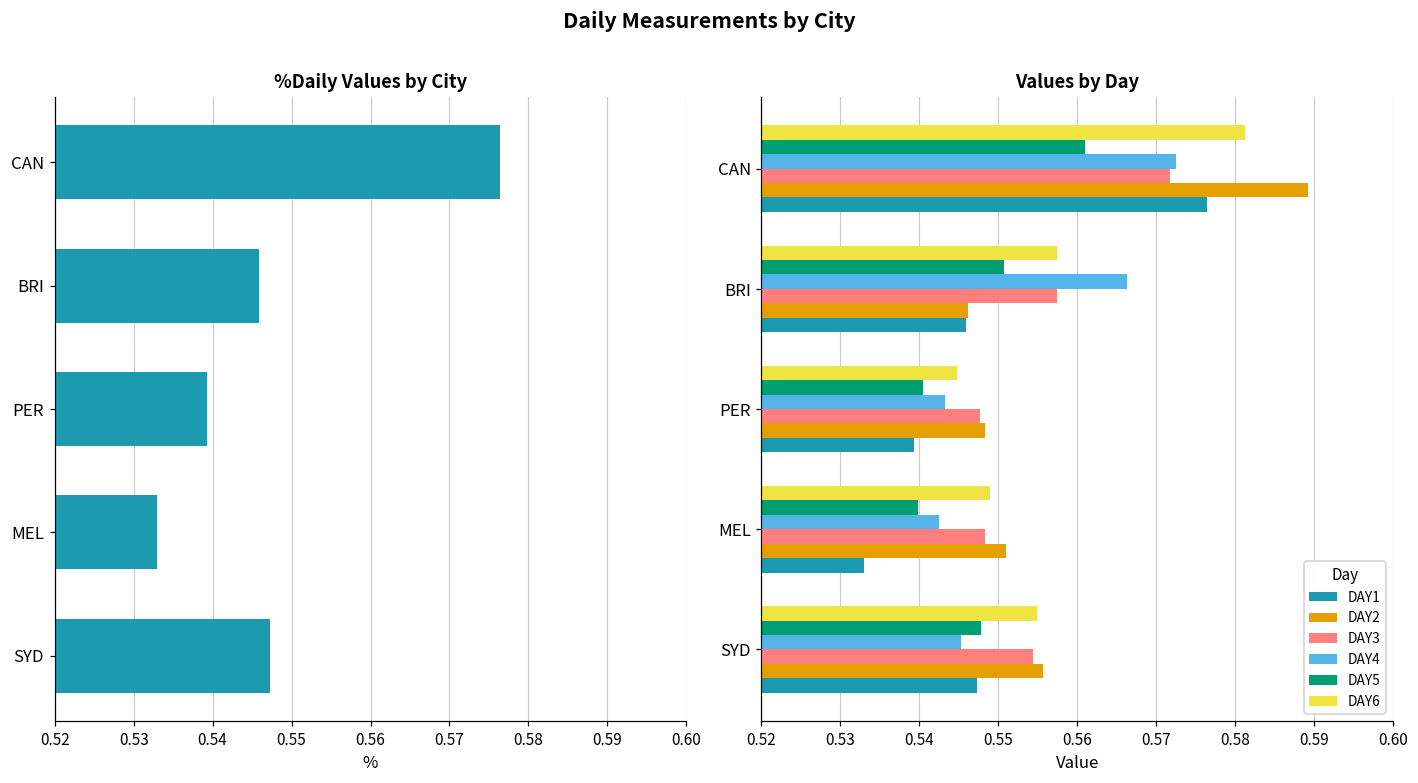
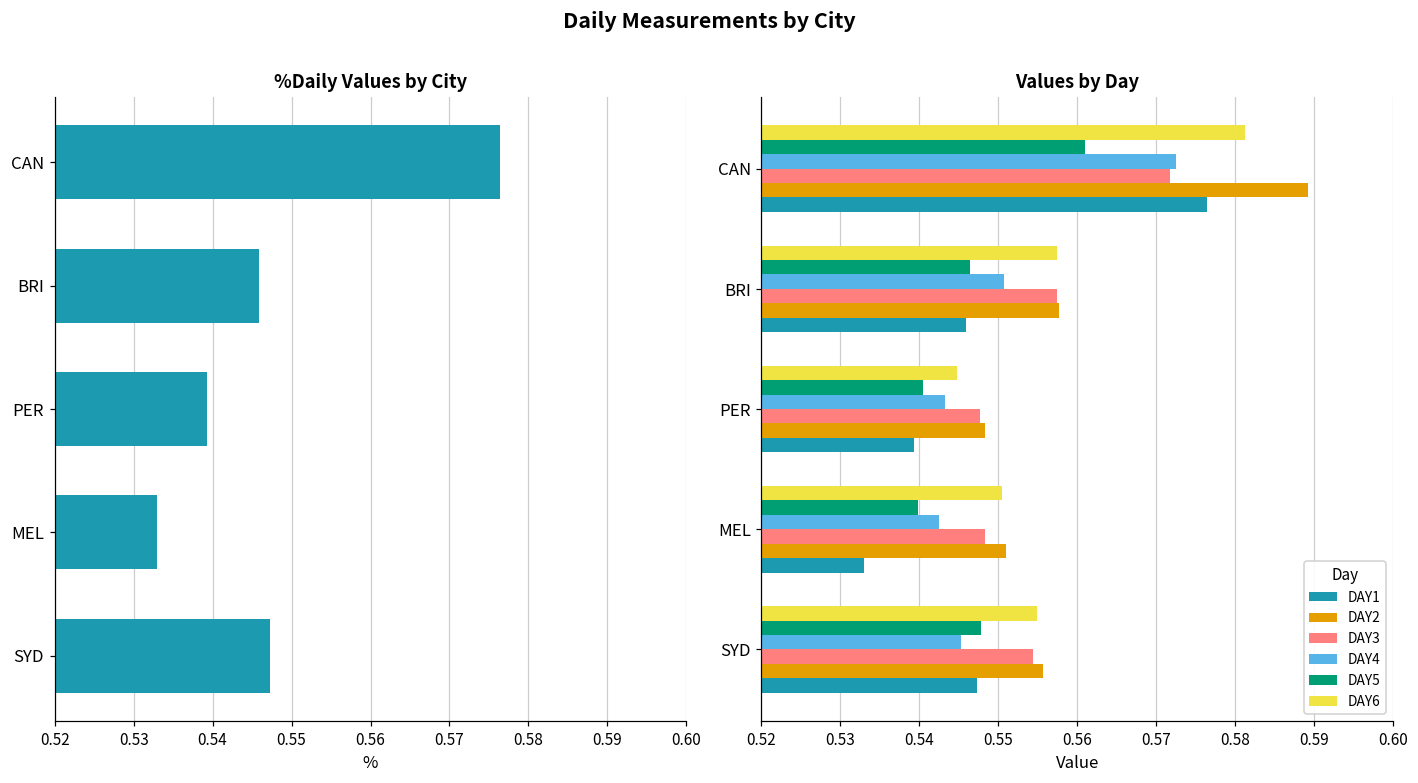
  {
    "%Daily Values by City": {
      "CAN": 0.576,
      "BRI": 0.546,
      "PER": 0.539,
      "MEL": 0.533,
      "SYD": 0.547
    },
    "Values by Day": {
      "DAY1": {
        "CAN": 0.576,
        "BRI": 0.546,
        "PER": 0.539,
        "MEL": 0.533,
        "SYD": 0.547
      },
      "DAY2": {
        "CAN": 0.589,
-       "BRI": 0.546,
+       "BRI": 0.558,
        "PER": 0.548,
        "MEL": 0.551,
        "SYD": 0.556
      },
      "DAY3": {
        "CAN": 0.572,
        "BRI": 0.557,
        "PER": 0.548,
        "MEL": 0.548,
        "SYD": 0.554
      },
      "DAY4": {
        "CAN": 0.573,
-       "BRI": 0.566,
+       "BRI": 0.551,
        "PER": 0.543,
        "MEL": 0.543,
        "SYD": 0.545
      },
      "DAY5": {
        "CAN": 0.561,
-       "BRI": 0.551,
+       "BRI": 0.546,
        "PER": 0.540,
        "MEL": 0.540,
        "SYD": 0.548
      },
      "DAY6": {
        "CAN": 0.581,
        "BRI": 0.557,
        "PER": 0.545,
-       "MEL": 0.549,
+       "MEL": 0.550,
        "SYD": 0.555
      }
    }
  }
